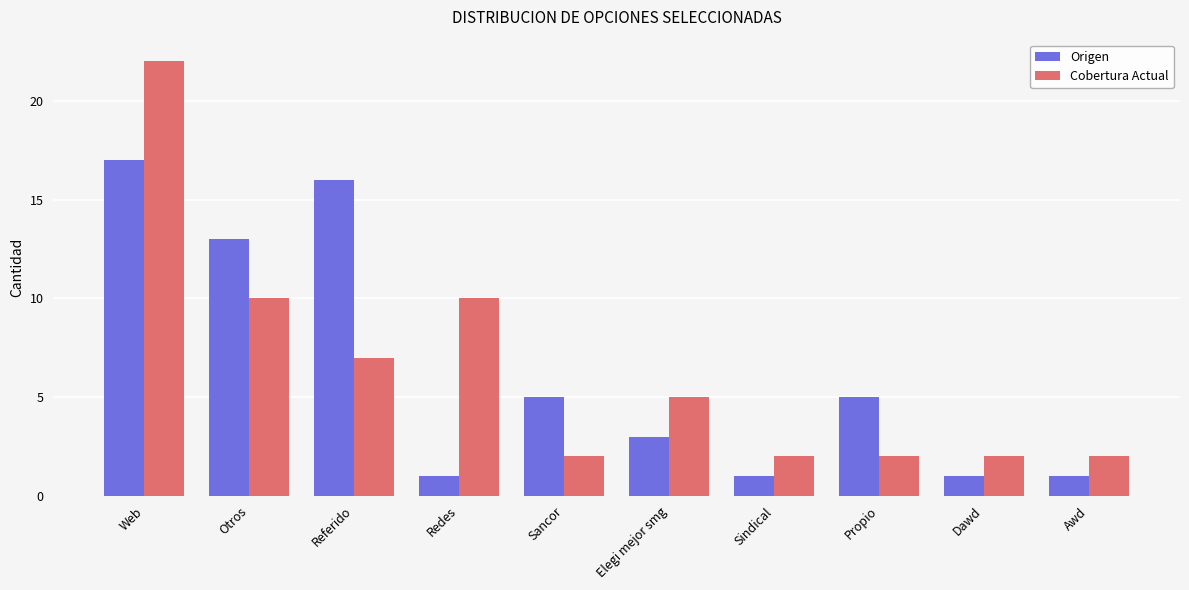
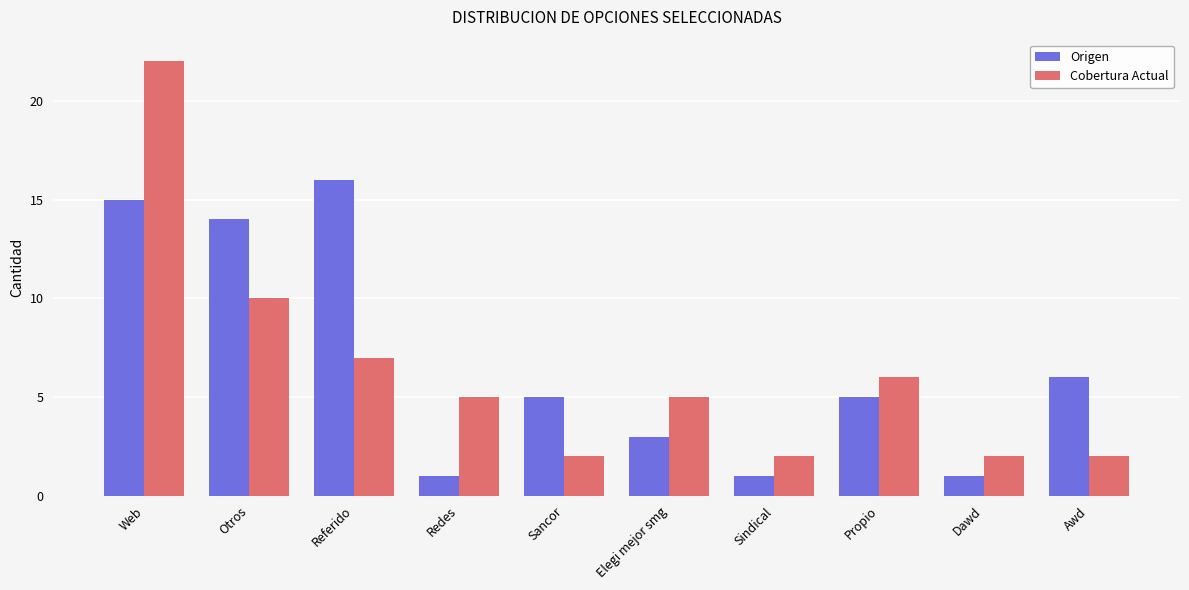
  {
    "Origen": {
-     "Web": 17,
-     "Otros": 13,
+     "Web": 15,
+     "Otros": 14,
      "Referido": 16,
      "Redes": 1,
      "Sancor": 5,
      "Elegi mejor smg": 3,
      "Sindical": 1,
      "Propio": 5,
      "Dawd": 1,
-     "Awd": 1
+     "Awd": 6
    },
    "Cobertura Actual": {
      "Web": 22,
      "Otros": 10,
      "Referido": 7,
-     "Redes": 10,
+     "Redes": 5,
      "Sancor": 2,
      "Elegi mejor smg": 5,
      "Sindical": 2,
-     "Propio": 2,
+     "Propio": 6,
      "Dawd": 2,
      "Awd": 2
    }
  }
